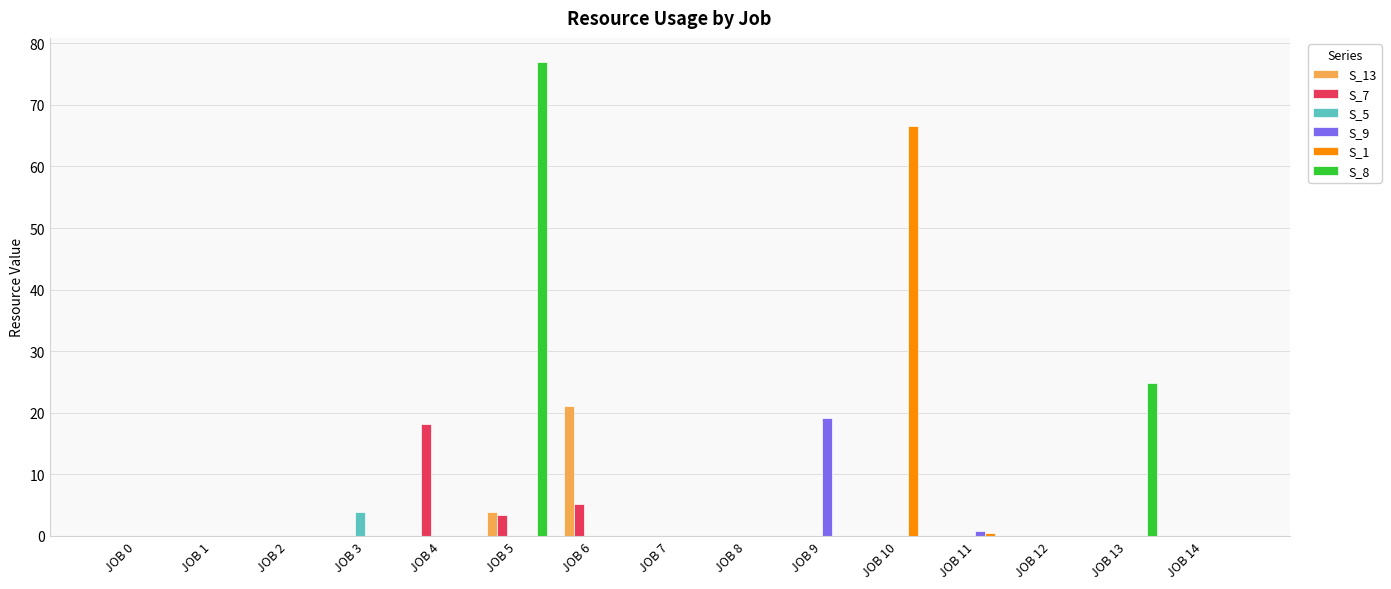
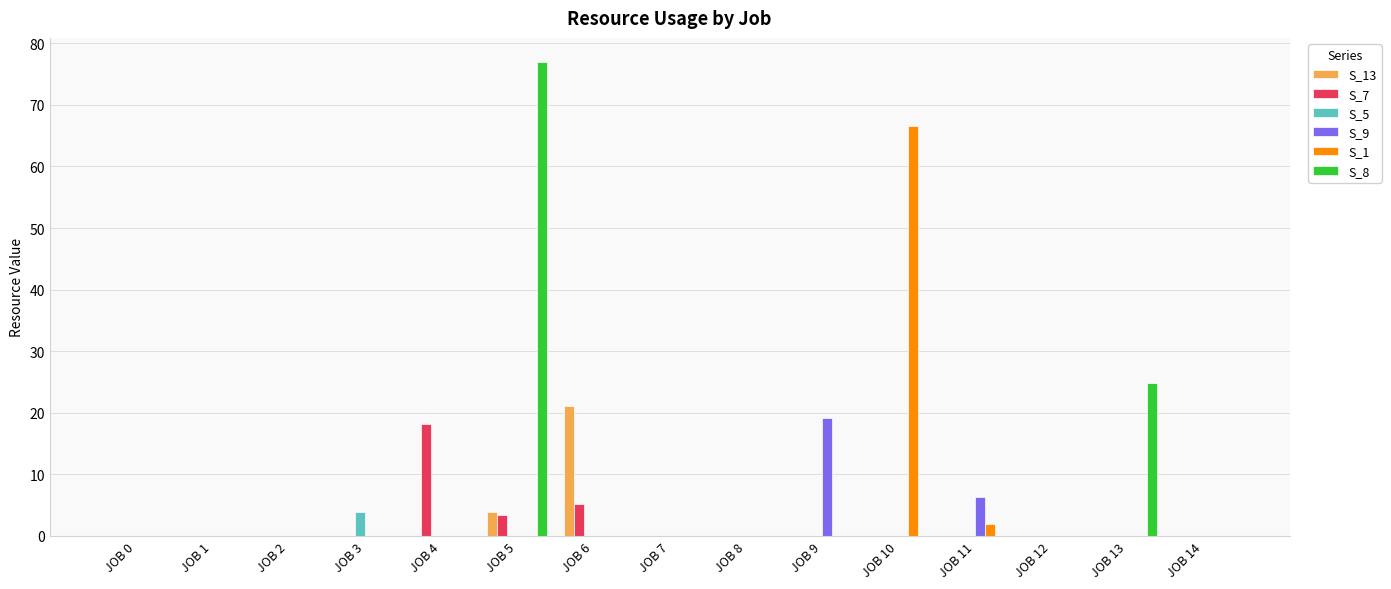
  {
    "S_13": {
      "JOB 0": 0,
      "JOB 1": 0,
      "JOB 2": 0,
      "JOB 3": 0,
      "JOB 4": 0,
      "JOB 5": 4,
      "JOB 6": 21,
      "JOB 7": 0,
      "JOB 8": 0,
      "JOB 9": 0,
      "JOB 10": 0,
      "JOB 11": 0,
      "JOB 12": 0,
      "JOB 13": 0,
      "JOB 14": 0
    },
    "S_7": {
      "JOB 0": 0,
      "JOB 1": 0,
      "JOB 2": 0,
      "JOB 3": 0,
      "JOB 4": 18,
      "JOB 5": 3,
      "JOB 6": 5,
      "JOB 7": 0,
      "JOB 8": 0,
      "JOB 9": 0,
      "JOB 10": 0,
      "JOB 11": 0,
      "JOB 12": 0,
      "JOB 13": 0,
      "JOB 14": 0
    },
    "S_5": {
      "JOB 0": 0,
      "JOB 1": 0,
      "JOB 2": 0,
      "JOB 3": 4,
      "JOB 4": 0,
      "JOB 5": 0,
      "JOB 6": 0,
      "JOB 7": 0,
      "JOB 8": 0,
      "JOB 9": 0,
      "JOB 10": 0,
      "JOB 11": 0,
      "JOB 12": 0,
      "JOB 13": 0,
      "JOB 14": 0
    },
    "S_9": {
      "JOB 0": 0,
      "JOB 1": 0,
      "JOB 2": 0,
      "JOB 3": 0,
      "JOB 4": 0,
      "JOB 5": 0,
      "JOB 6": 0,
      "JOB 7": 0,
      "JOB 8": 0,
      "JOB 9": 19,
      "JOB 10": 0,
-     "JOB 11": 1,
+     "JOB 11": 6,
      "JOB 12": 0,
      "JOB 13": 0,
      "JOB 14": 0
    },
    "S_1": {
      "JOB 0": 0,
      "JOB 1": 0,
      "JOB 2": 0,
      "JOB 3": 0,
      "JOB 4": 0,
      "JOB 5": 0,
      "JOB 6": 0,
      "JOB 7": 0,
      "JOB 8": 0,
      "JOB 9": 0,
      "JOB 10": 67,
-     "JOB 11": 0,
+     "JOB 11": 2,
      "JOB 12": 0,
      "JOB 13": 0,
      "JOB 14": 0
    },
    "S_8": {
      "JOB 0": 0,
      "JOB 1": 0,
      "JOB 2": 0,
      "JOB 3": 0,
      "JOB 4": 0,
      "JOB 5": 77,
      "JOB 6": 0,
      "JOB 7": 0,
      "JOB 8": 0,
      "JOB 9": 0,
      "JOB 10": 0,
      "JOB 11": 0,
      "JOB 12": 0,
      "JOB 13": 25,
      "JOB 14": 0
    }
  }
